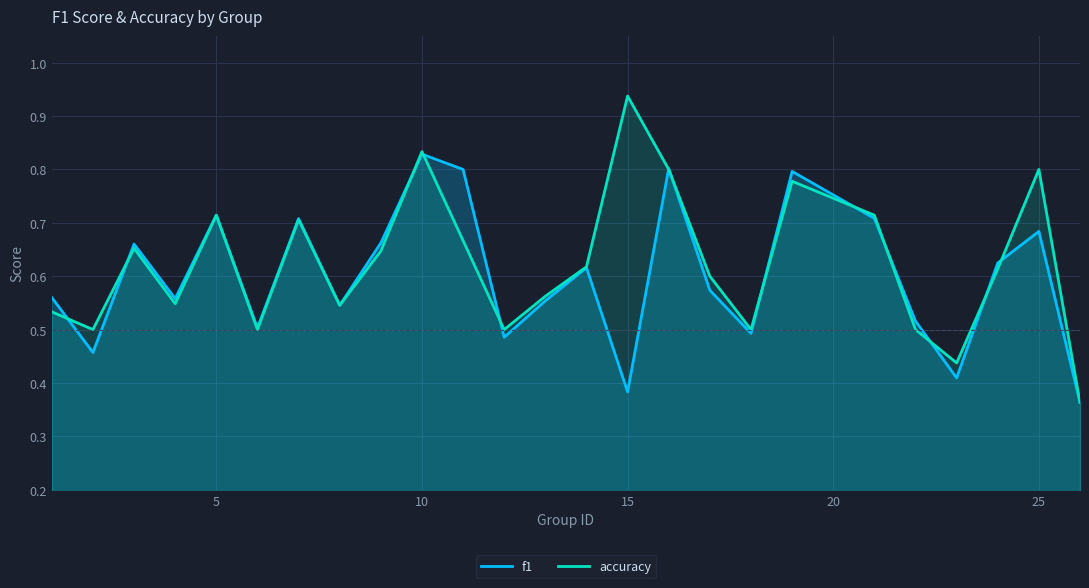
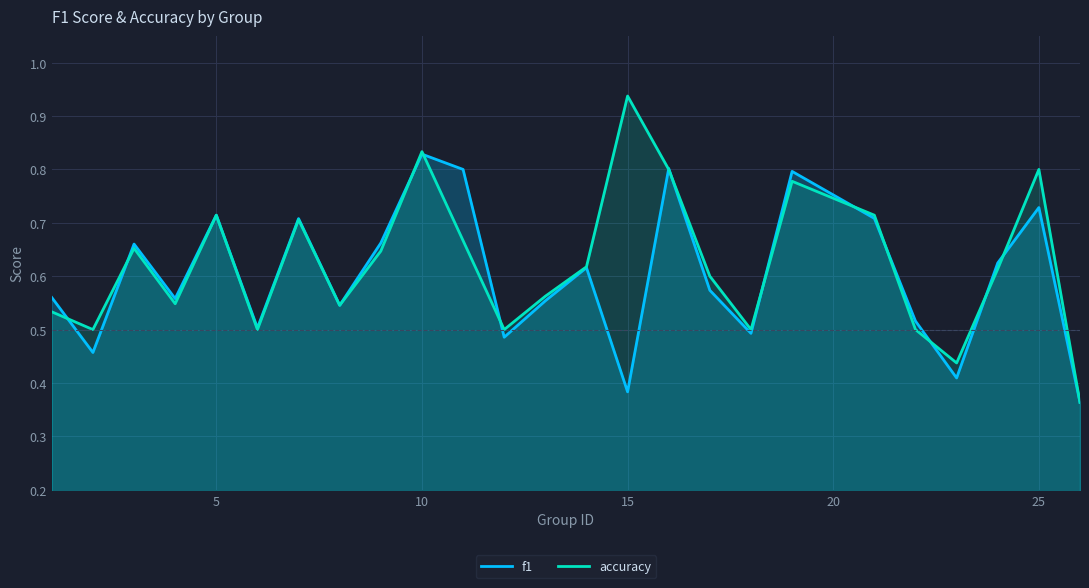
  {
    "f1": {
      "15": 0.38,
-     "25": 0.68
+     "25": 0.73
    },
    "accuracy": {
      "15": 0.94,
      "25": 0.80
    }
  }
